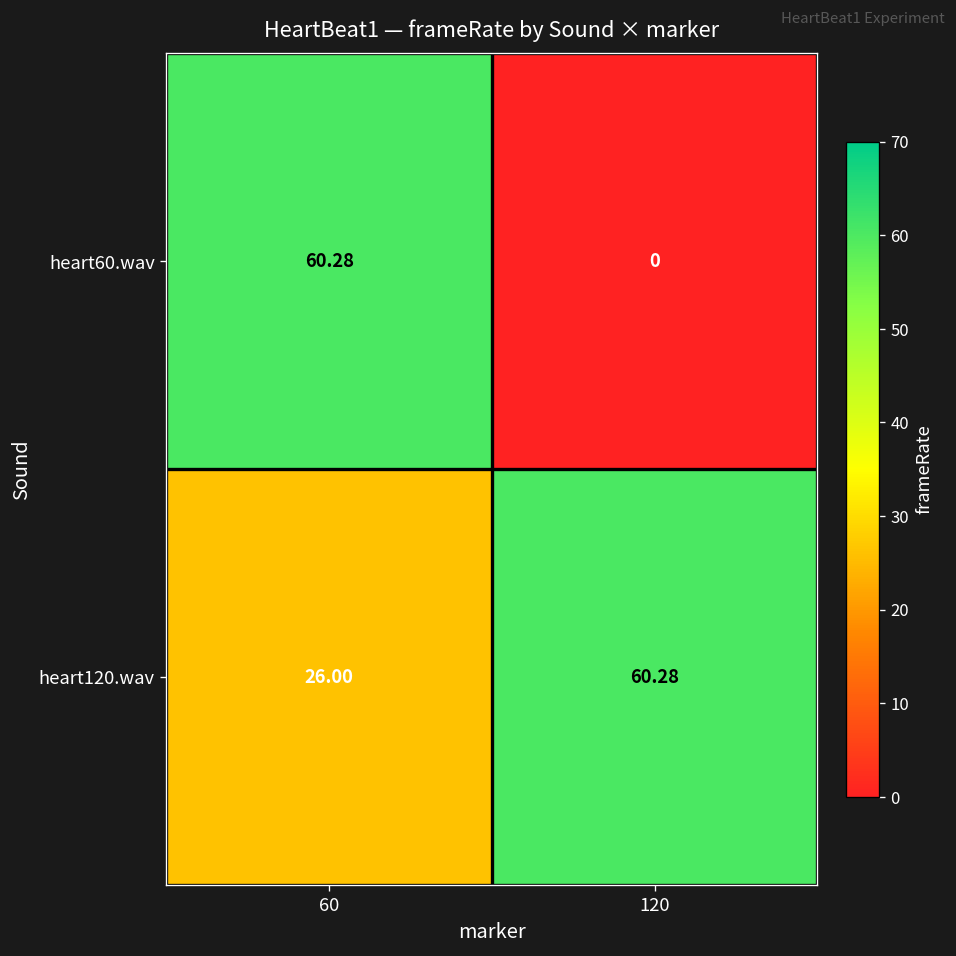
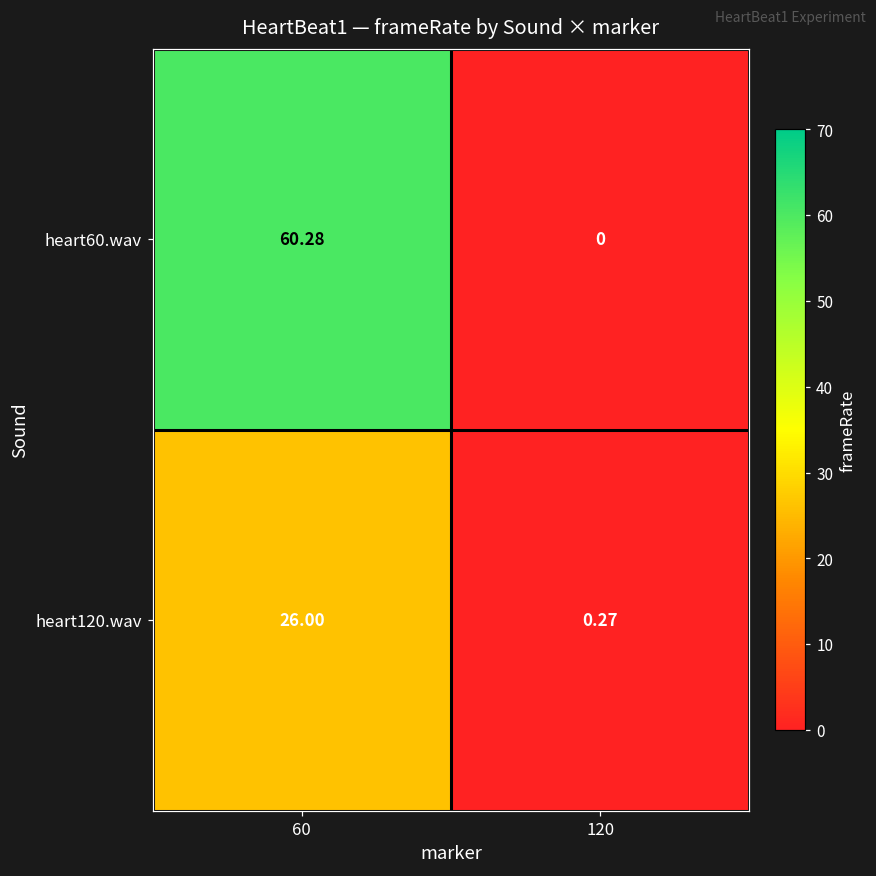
  {
    "heart60.wav": {
      "60": 60.28,
      "120": 0
    },
    "heart120.wav": {
      "60": 26.00,
-     "120": 60.28
+     "120": 0.27
    }
  }
